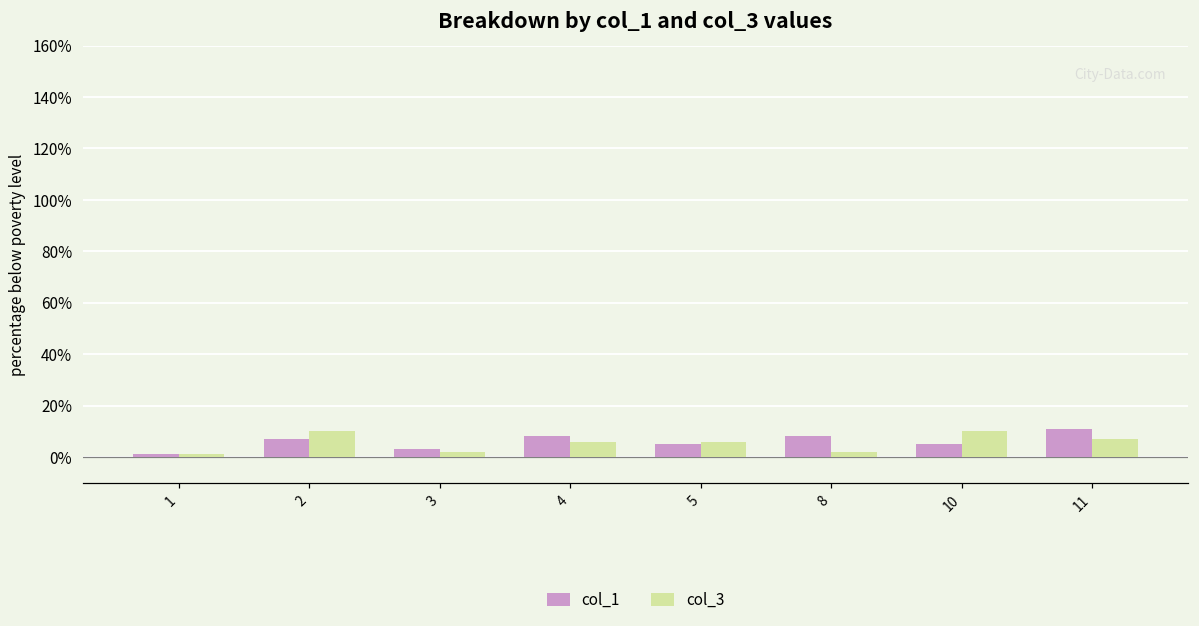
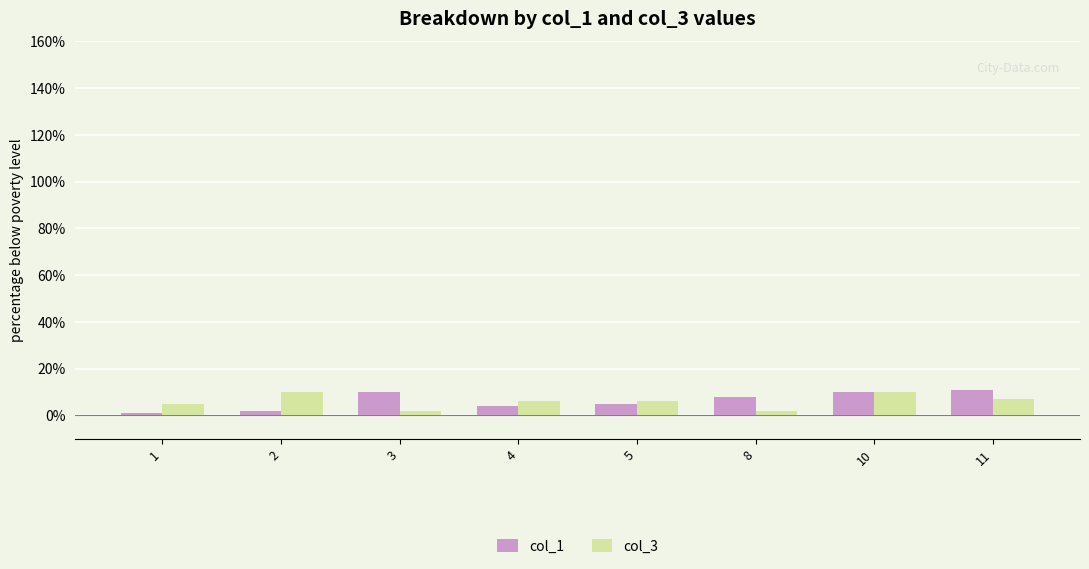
  {
    "col_1": {
-     "2": "7%",
-     "3": "3%",
-     "4": "8%",
+     "2": "2%",
+     "3": "10%",
+     "4": "4%",
      "5": "5%",
      "8": "8%",
-     "10": "5%",
+     "10": "10%",
      "11": "11%"
    },
    "col_3": {
-     "1": "1%",
+     "1": "5%",
      "2": "10%",
      "3": "2%",
      "4": "6%",
      "5": "6%",
      "8": "2%",
      "10": "10%",
      "11": "7%"
    }
  }
